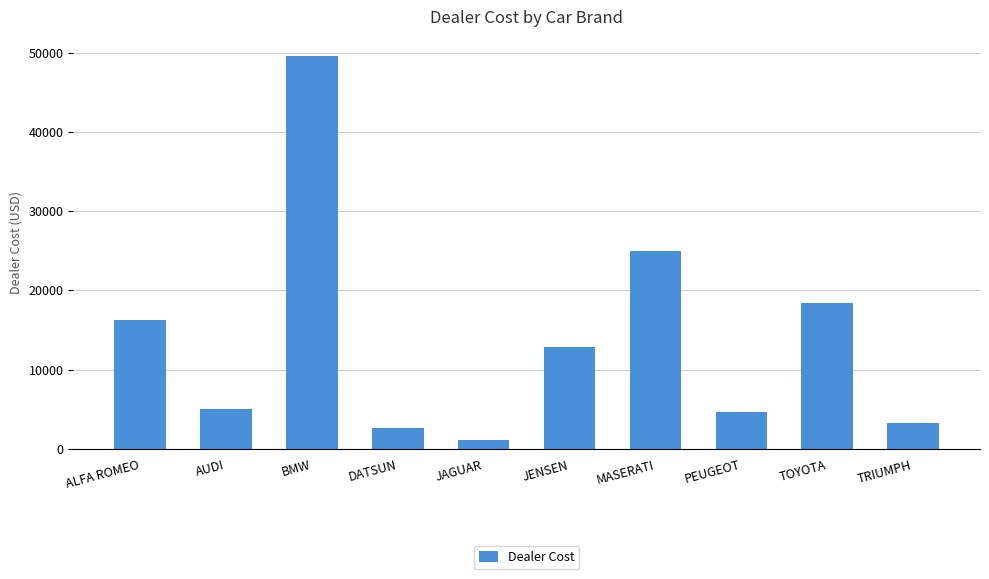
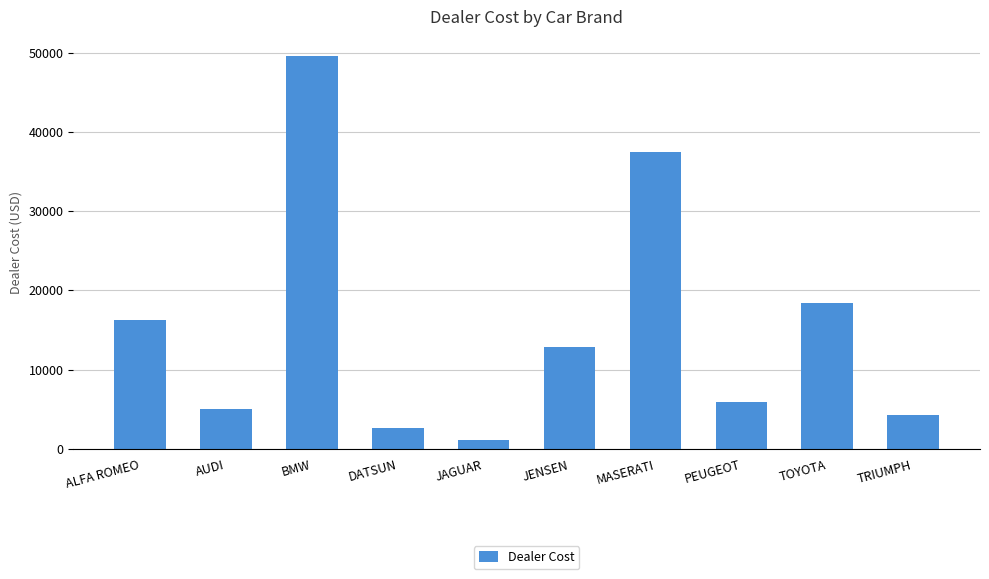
  {
    "ALFA ROMEO": 16000,
    "AUDI": 5000,
    "BMW": 50000,
    "DATSUN": 3000,
    "JAGUAR": 1000,
    "JENSEN": 13000,
-   "MASERATI": 25000,
-   "PEUGEOT": 5000,
+   "MASERATI": 38000,
+   "PEUGEOT": 6000,
    "TOYOTA": 18000,
-   "TRIUMPH": 3000
+   "TRIUMPH": 4000
  }
